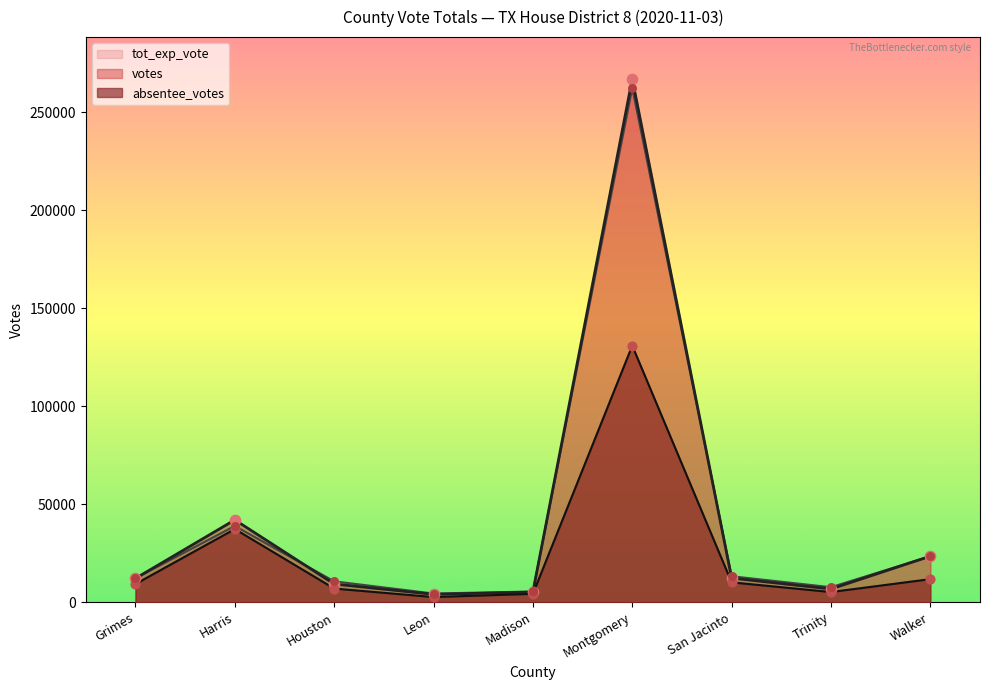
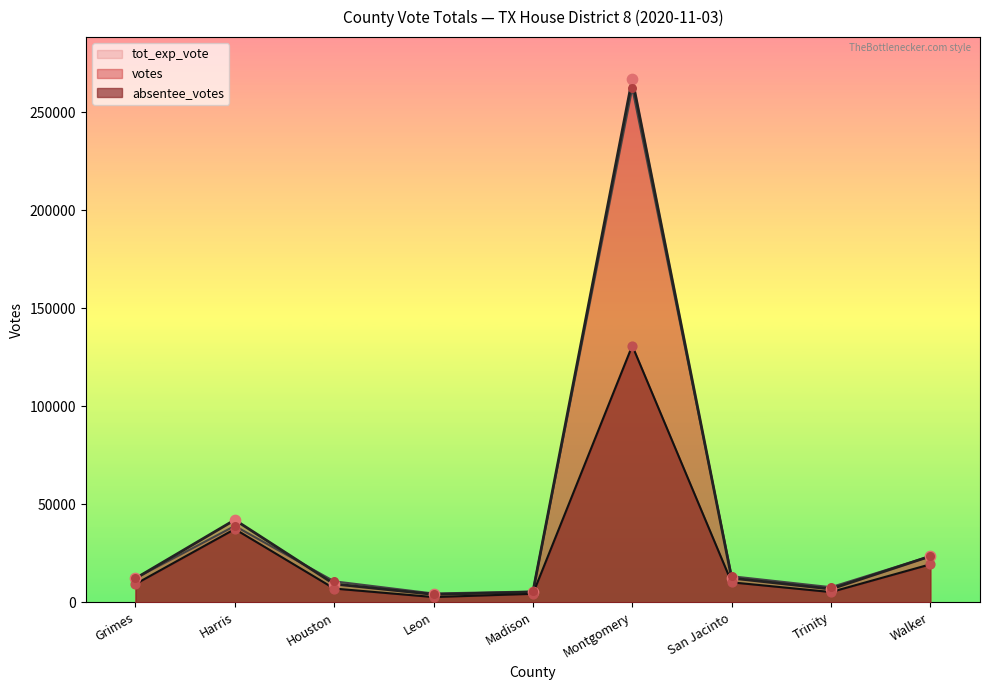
  {
    "absentee_votes": {
      "Grimes": 9000,
      "Harris": 37000,
      "Houston": 7000,
      "Leon": 3000,
      "Montgomery": 131000,
      "San Jacinto": 10000,
      "Trinity": 5000,
-     "Walker": 12000
+     "Walker": 19000
    }
  }
